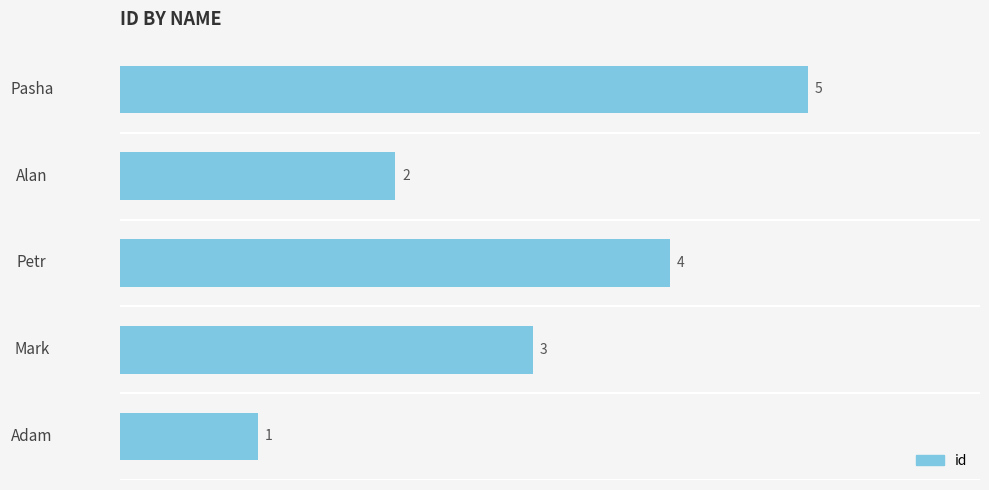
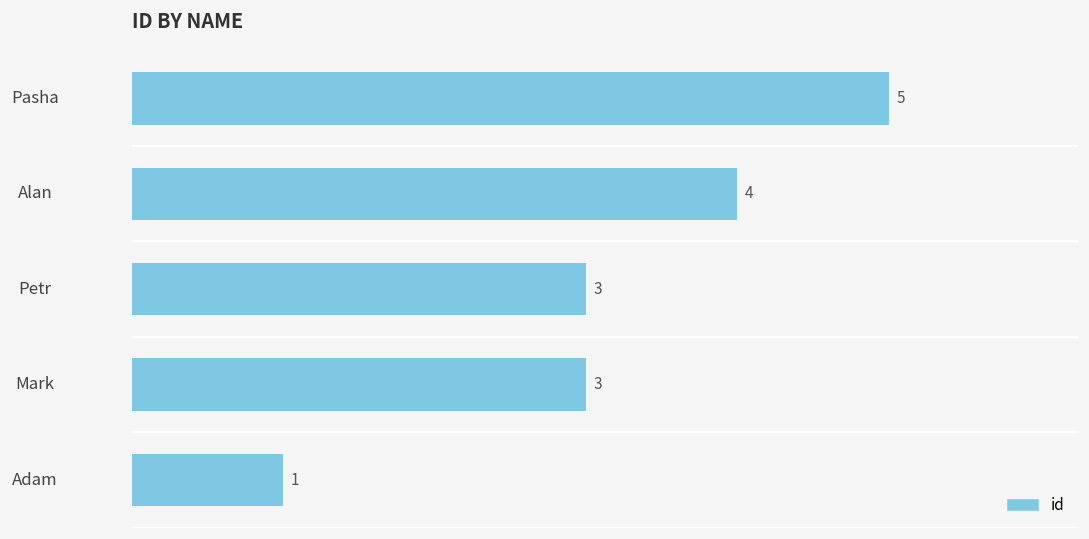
  {
    "Pasha": 5,
-   "Alan": 2,
-   "Petr": 4,
+   "Alan": 4,
+   "Petr": 3,
    "Mark": 3,
    "Adam": 1
  }
